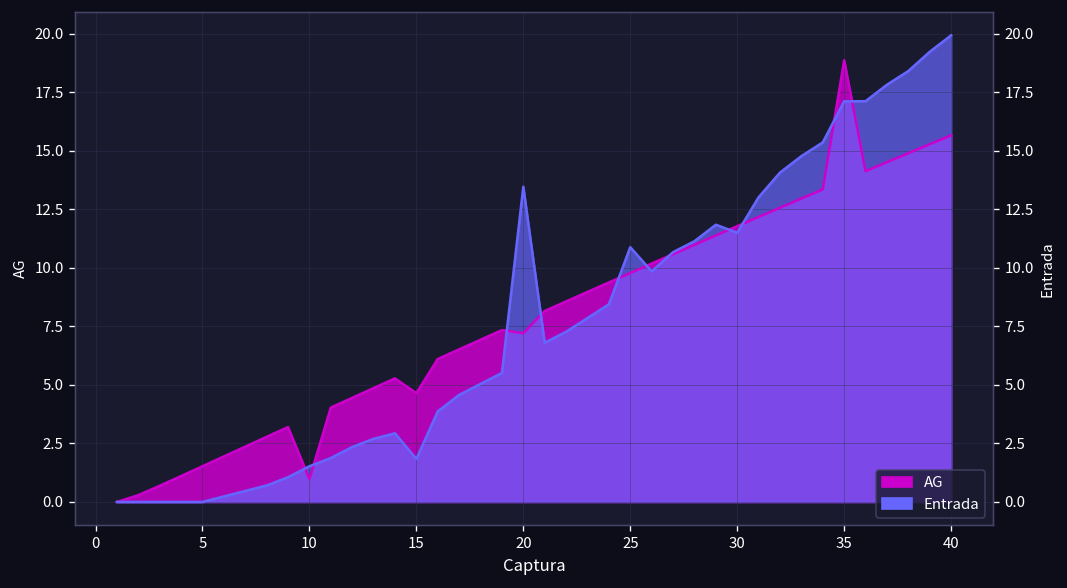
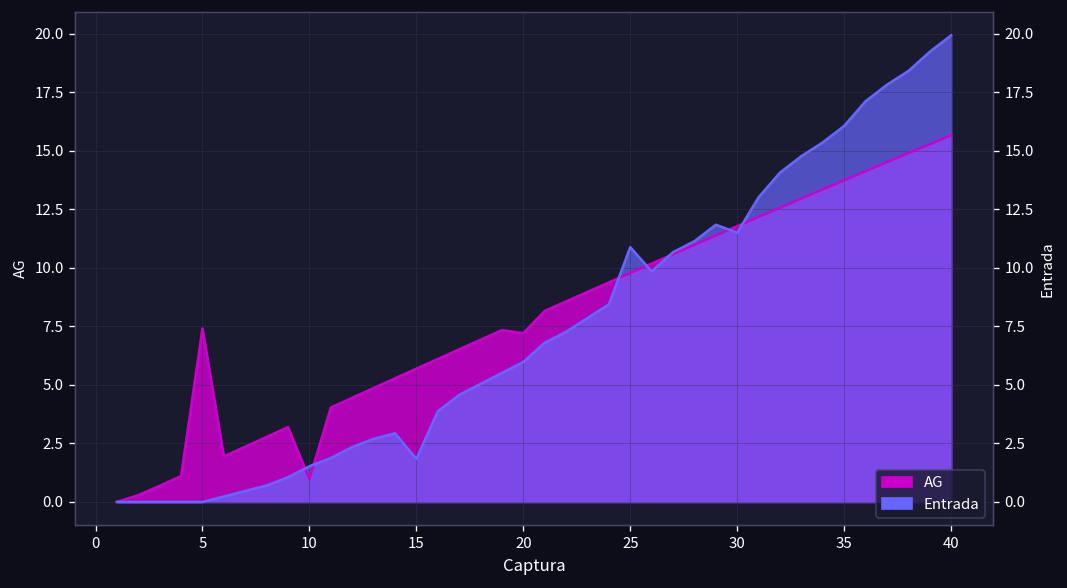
  {
    "AG": {
-     "5": 1.5,
+     "5": 7.4,
      "10": 1.0,
-     "15": 4.6,
+     "15": 5.7,
      "20": 7.2,
      "25": 9.8,
      "30": 11.8,
-     "35": 18.9,
+     "35": 13.7,
      "40": 15.7
    },
    "Entrada": {
      "5": 0.0,
      "10": 1.5,
      "15": 1.8,
-     "20": 13.5,
+     "20": 6.0,
      "25": 10.9,
      "30": 11.5,
-     "35": 17.1,
+     "35": 16.1,
      "40": 19.9
    }
  }
